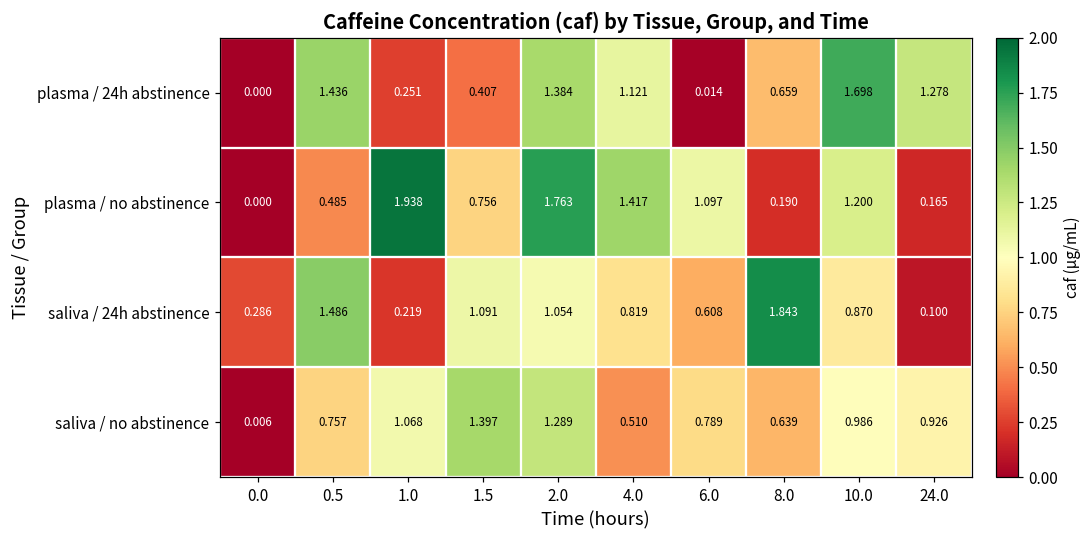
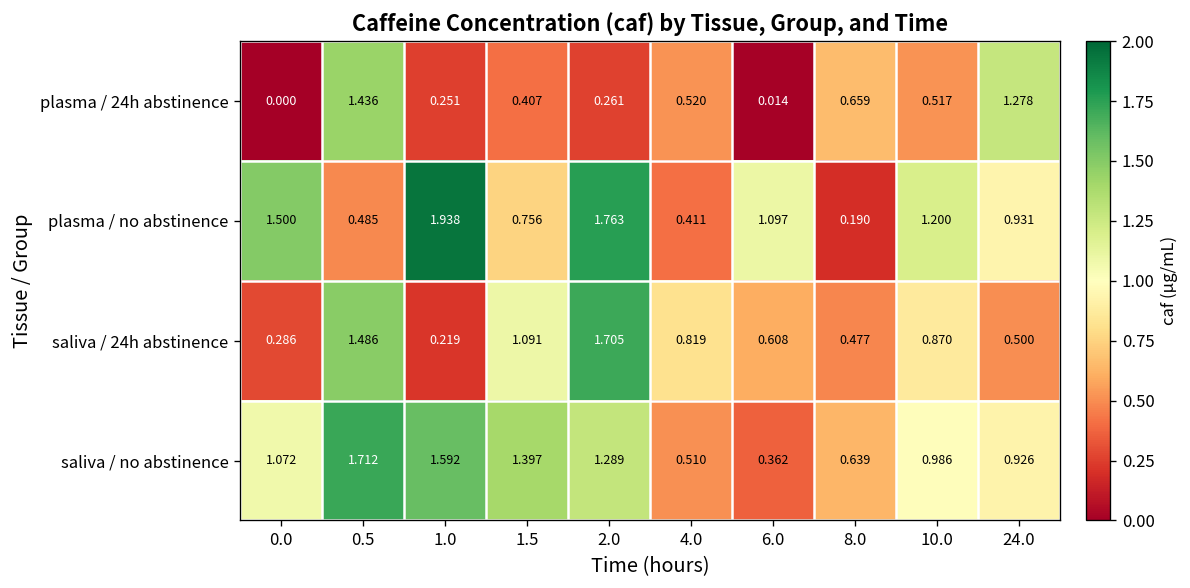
  {
    "plasma / 24h abstinence": {
      "0.0": 0.000,
      "0.5": 1.436,
      "1.0": 0.251,
      "1.5": 0.407,
-     "2.0": 1.384,
-     "4.0": 1.121,
+     "2.0": 0.261,
+     "4.0": 0.520,
      "6.0": 0.014,
      "8.0": 0.659,
-     "10.0": 1.698,
+     "10.0": 0.517,
      "24.0": 1.278
    },
    "plasma / no abstinence": {
-     "0.0": 0.000,
+     "0.0": 1.500,
      "0.5": 0.485,
      "1.0": 1.938,
      "1.5": 0.756,
      "2.0": 1.763,
-     "4.0": 1.417,
+     "4.0": 0.411,
      "6.0": 1.097,
      "8.0": 0.190,
      "10.0": 1.200,
-     "24.0": 0.165
+     "24.0": 0.931
    },
    "saliva / 24h abstinence": {
      "0.0": 0.286,
      "0.5": 1.486,
      "1.0": 0.219,
      "1.5": 1.091,
-     "2.0": 1.054,
+     "2.0": 1.705,
      "4.0": 0.819,
      "6.0": 0.608,
-     "8.0": 1.843,
+     "8.0": 0.477,
      "10.0": 0.870,
-     "24.0": 0.100
+     "24.0": 0.500
    },
    "saliva / no abstinence": {
-     "0.0": 0.006,
-     "0.5": 0.757,
-     "1.0": 1.068,
+     "0.0": 1.072,
+     "0.5": 1.712,
+     "1.0": 1.592,
      "1.5": 1.397,
      "2.0": 1.289,
      "4.0": 0.510,
-     "6.0": 0.789,
+     "6.0": 0.362,
      "8.0": 0.639,
      "10.0": 0.986,
      "24.0": 0.926
    }
  }
